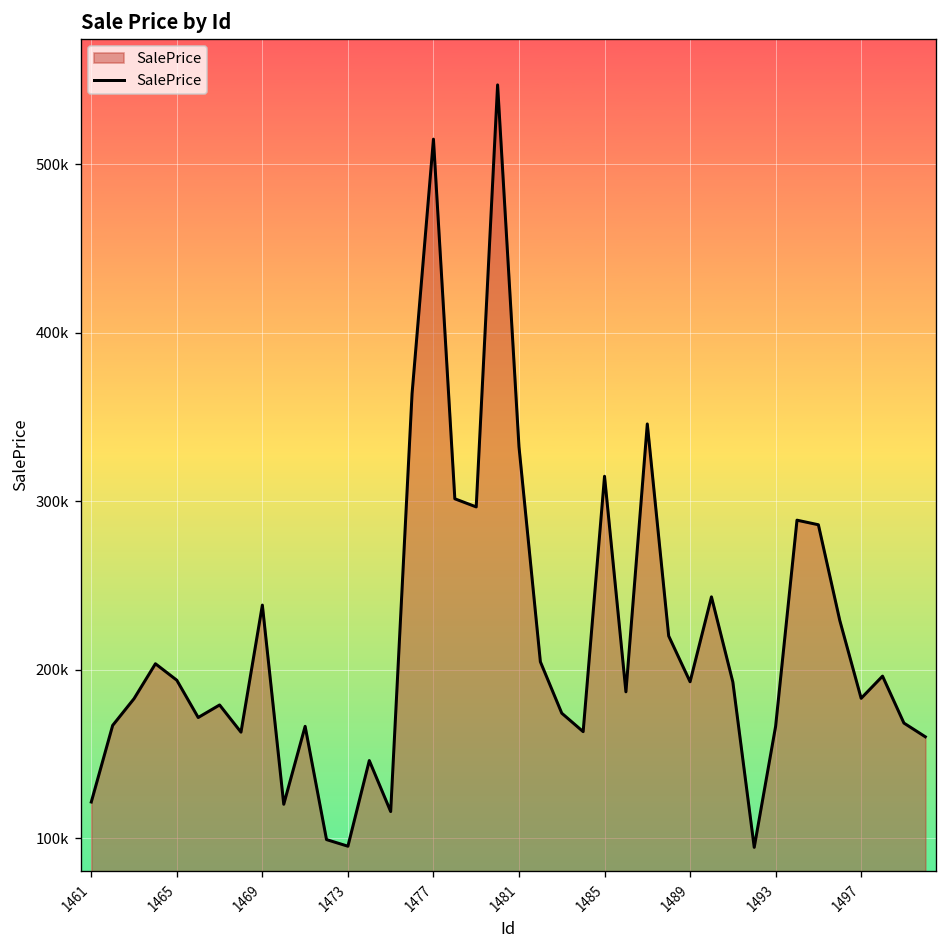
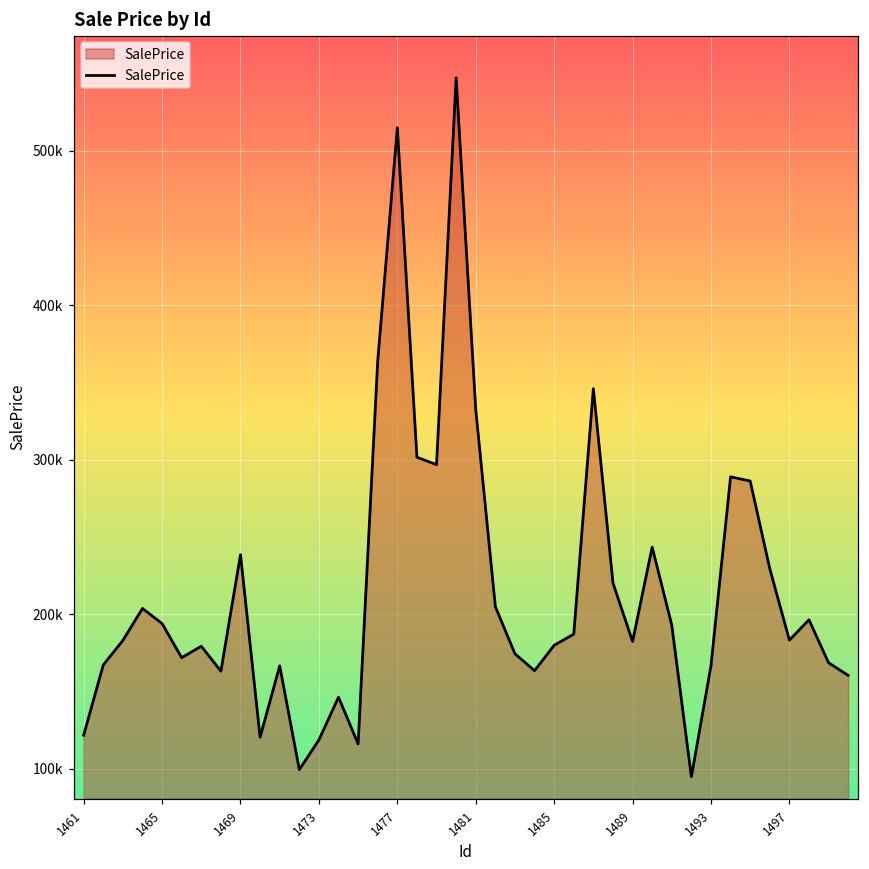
  {
    "1461": 122000,
    "1465": 194000,
    "1469": 238000,
-   "1473": 95000,
+   "1473": 119000,
    "1477": 515000,
    "1481": 332000,
-   "1485": 315000,
-   "1489": 193000,
+   "1485": 180000,
+   "1489": 182000,
    "1493": 166000,
    "1497": 183000
  }
